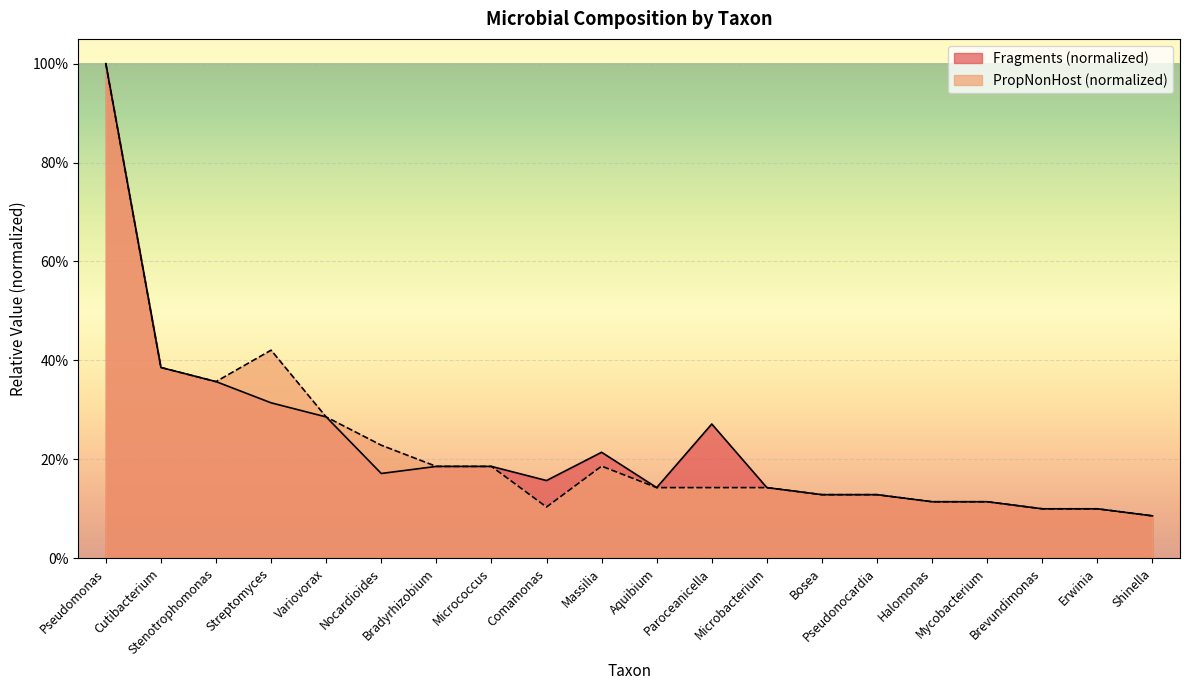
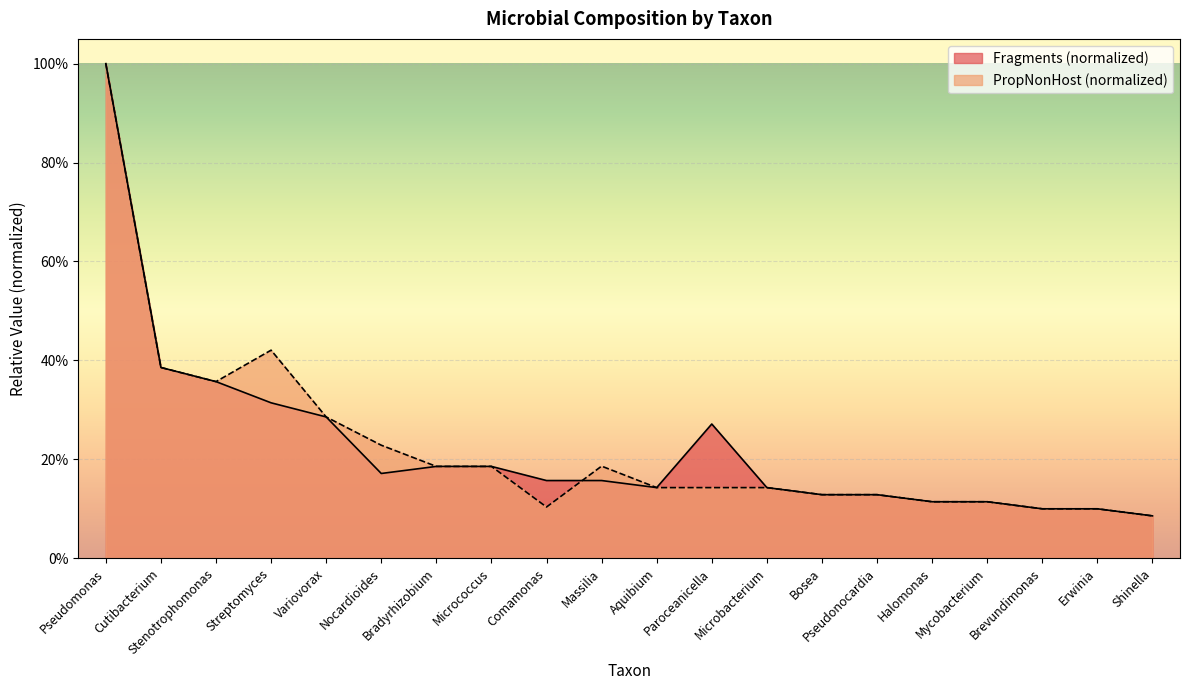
  {
    "Fragments (normalized)": {
      "Streptomyces": "31%",
      "Nocardioides": "17%",
      "Comamonas": "16%",
-     "Massilia": "21%",
+     "Massilia": "16%",
      "Paroceanicella": "27%"
    },
    "PropNonHost (normalized)": {
      "Streptomyces": "42%",
      "Nocardioides": "23%",
      "Comamonas": "10%",
      "Massilia": "19%",
      "Paroceanicella": "14%"
    }
  }
